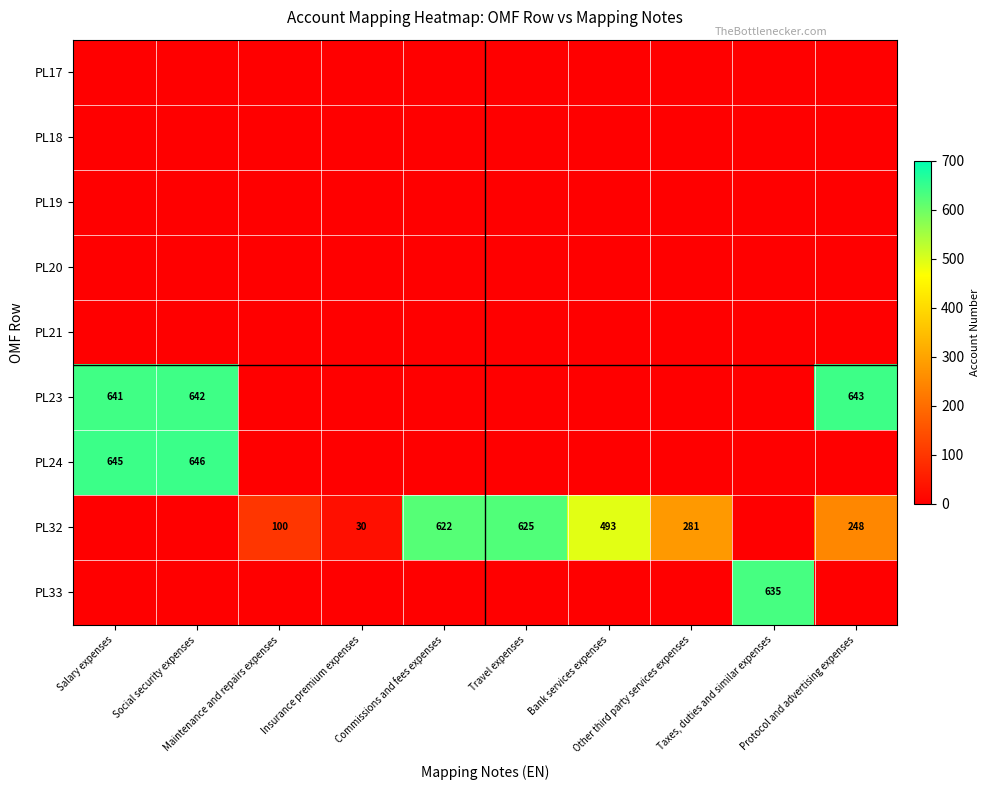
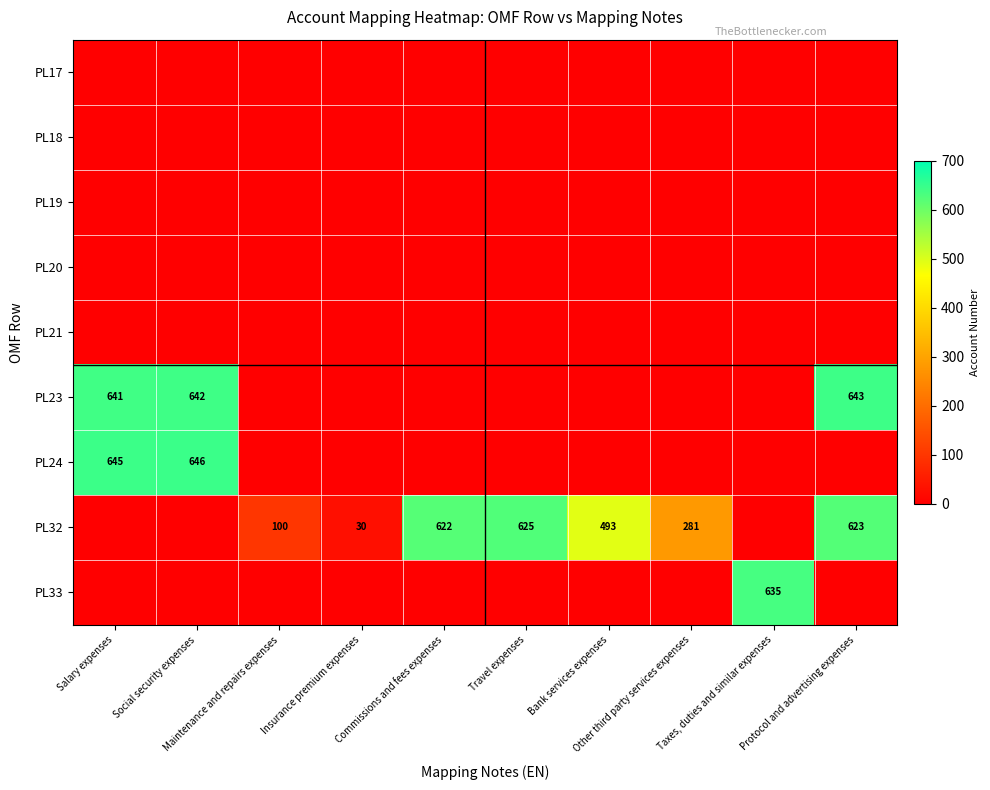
  {
    "PL23": {
      "Salary expenses": 641,
      "Social security expenses": 642,
      "Protocol and advertising expenses": 643
    },
    "PL24": {
      "Salary expenses": 645,
      "Social security expenses": 646
    },
    "PL32": {
      "Maintenance and repairs expenses": 100,
      "Insurance premium expenses": 30,
      "Commissions and fees expenses": 622,
      "Travel expenses": 625,
      "Bank services expenses": 493,
      "Other third party services expenses": 281,
-     "Protocol and advertising expenses": 248
+     "Protocol and advertising expenses": 623
    },
    "PL33": {
      "Taxes, duties and similar expenses": 635
    }
  }
